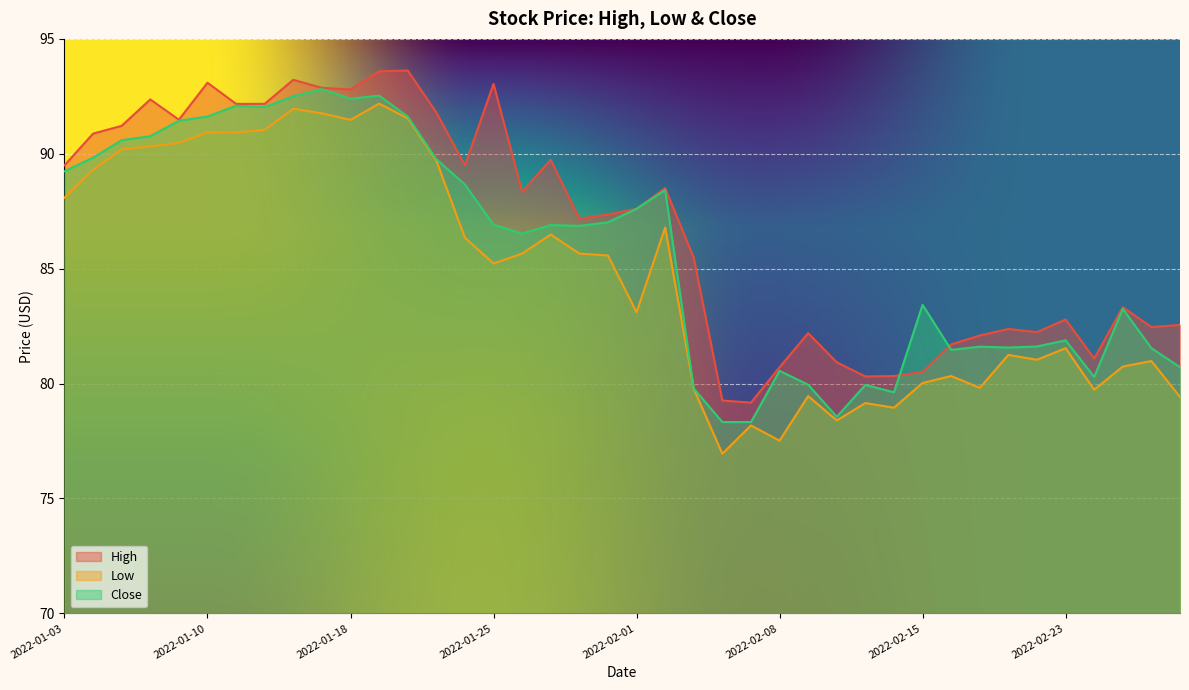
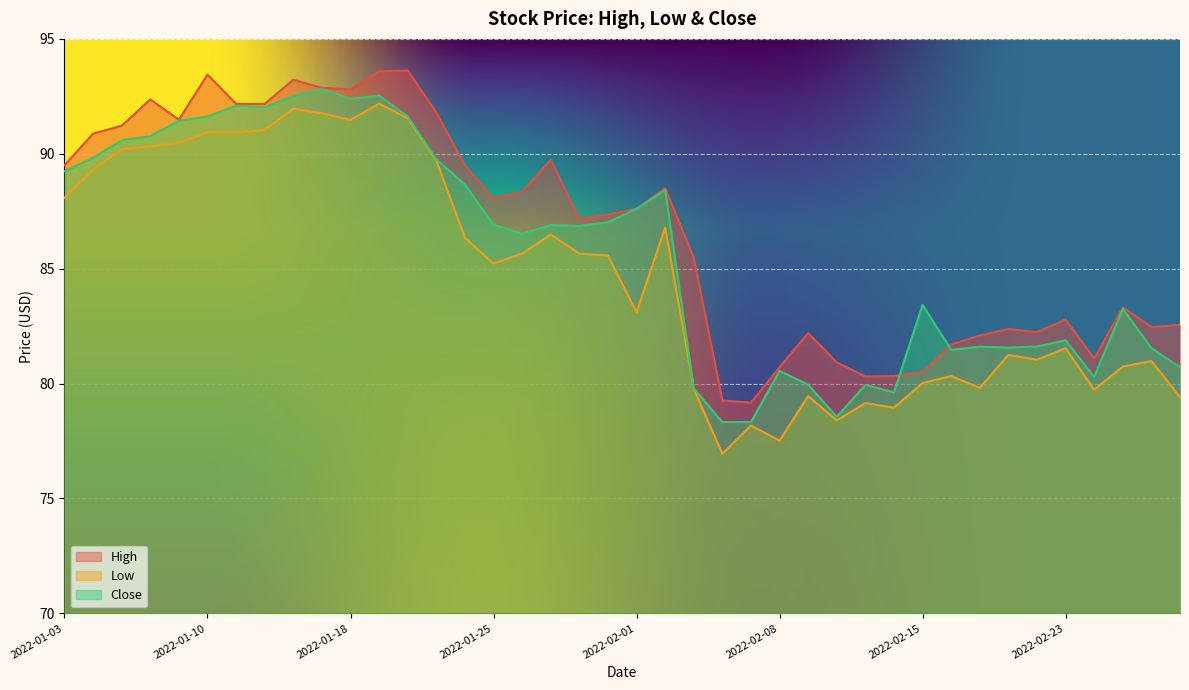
  {
    "High": {
      "2022-01-03": 89.5,
-     "2022-01-10": 93.1,
+     "2022-01-10": 93.4,
      "2022-01-18": 92.8,
-     "2022-01-25": 93.0,
+     "2022-01-25": 88.1,
      "2022-02-08": 80.7,
      "2022-02-15": 80.5,
      "2022-02-23": 82.8
    },
    "Low": {
      "2022-01-03": 88.1,
      "2022-01-10": 90.9,
      "2022-01-18": 91.5,
      "2022-01-25": 85.2,
      "2022-02-01": 83.1,
      "2022-02-08": 77.5,
      "2022-02-15": 80.0,
      "2022-02-23": 81.5
    },
    "Close": {
      "2022-01-03": 89.2,
      "2022-01-10": 91.6,
      "2022-01-18": 92.4,
      "2022-01-25": 86.9,
      "2022-02-08": 80.6,
      "2022-02-15": 83.4,
      "2022-02-23": 81.9
    }
  }
